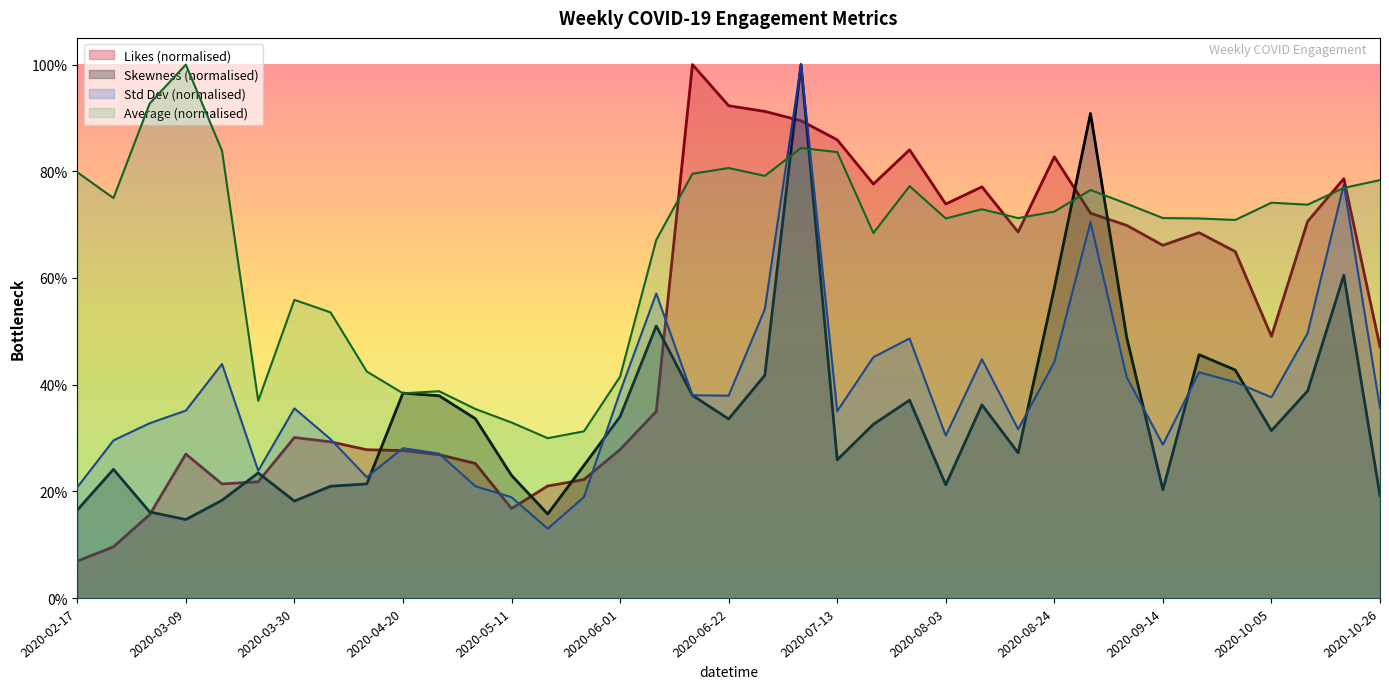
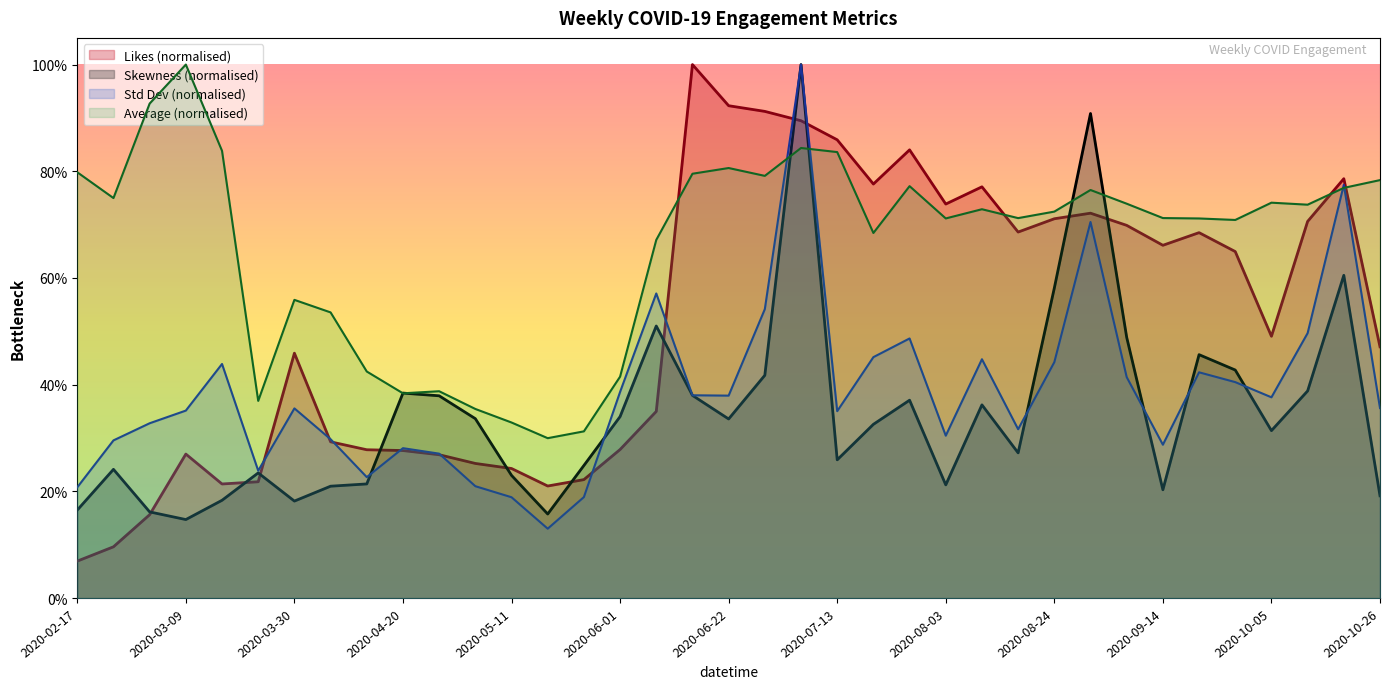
  {
    "Likes (normalised)": {
      "2020-02-17": "7%",
      "2020-03-09": "27%",
-     "2020-03-30": "30%",
-     "2020-05-11": "17%",
+     "2020-03-30": "46%",
+     "2020-05-11": "24%",
      "2020-06-01": "28%",
      "2020-06-22": "92%",
      "2020-07-13": "86%",
      "2020-08-03": "74%",
-     "2020-08-24": "83%",
+     "2020-08-24": "71%",
      "2020-09-14": "66%",
      "2020-10-05": "49%",
      "2020-10-26": "47%"
    }
  }
